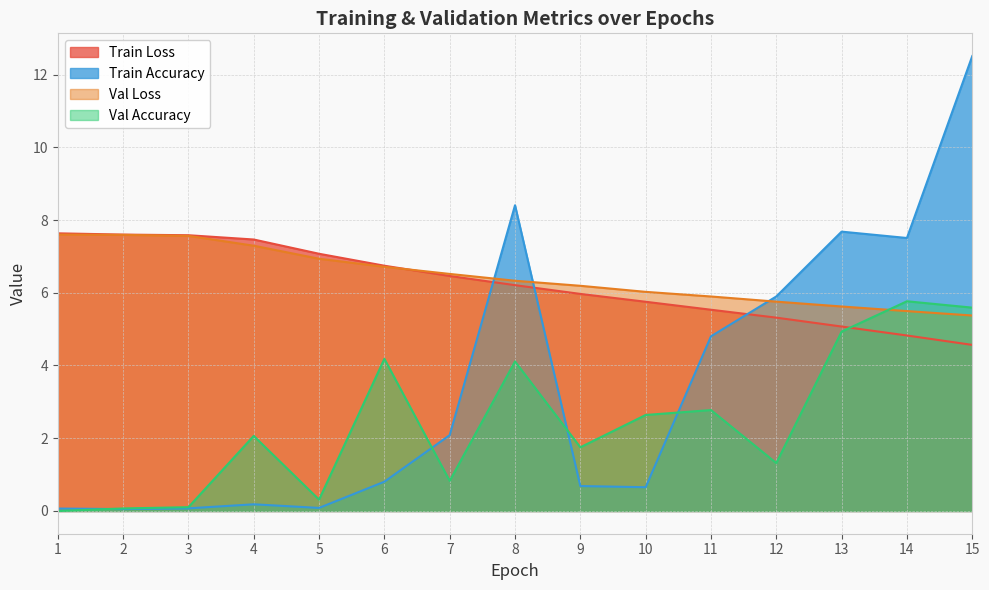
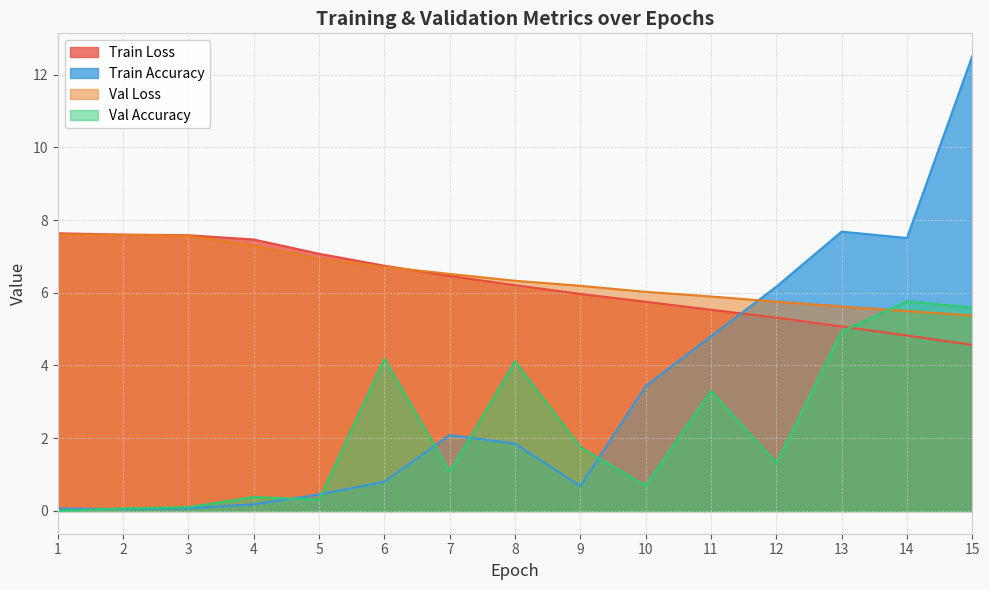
  {
    "Train Accuracy": {
      "4": 0.2,
-     "5": 0.1,
+     "5": 0.5,
      "6": 0.8,
      "7": 2.1,
-     "8": 8.4,
+     "8": 1.9,
      "9": 0.7,
-     "10": 0.7,
+     "10": 3.4,
      "11": 4.8,
-     "12": 5.9,
+     "12": 6.2,
      "13": 7.7,
      "14": 7.5,
      "15": 12.5
    },
    "Val Accuracy": {
-     "4": 2.1,
+     "4": 0.4,
      "5": 0.3,
      "6": 4.2,
-     "7": 0.8,
+     "7": 1.1,
      "8": 4.1,
      "9": 1.8,
-     "10": 2.6,
-     "11": 2.8,
+     "10": 0.7,
+     "11": 3.3,
      "12": 1.3,
      "13": 4.9,
      "14": 5.8,
      "15": 5.6
    }
  }
